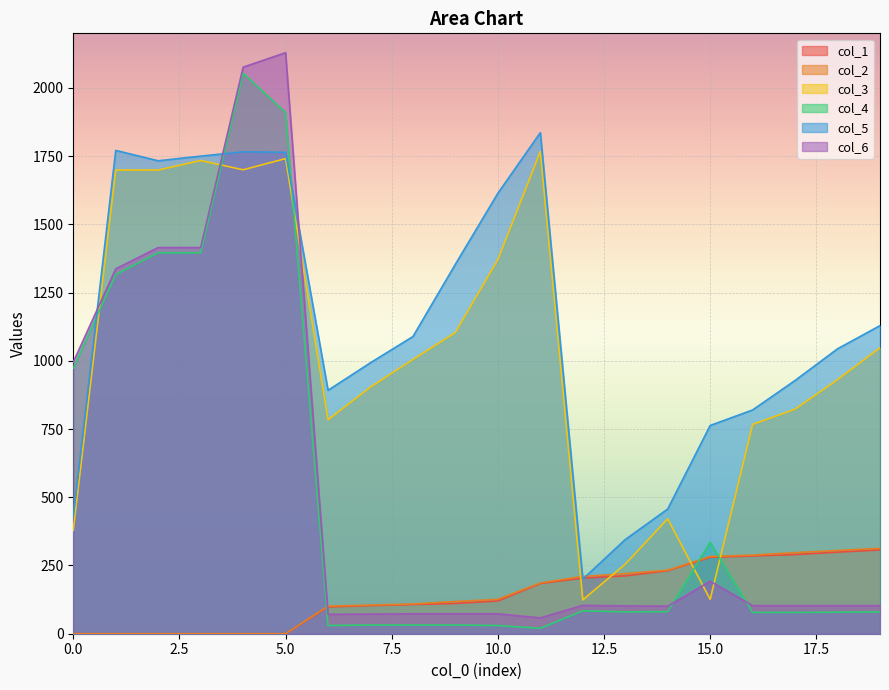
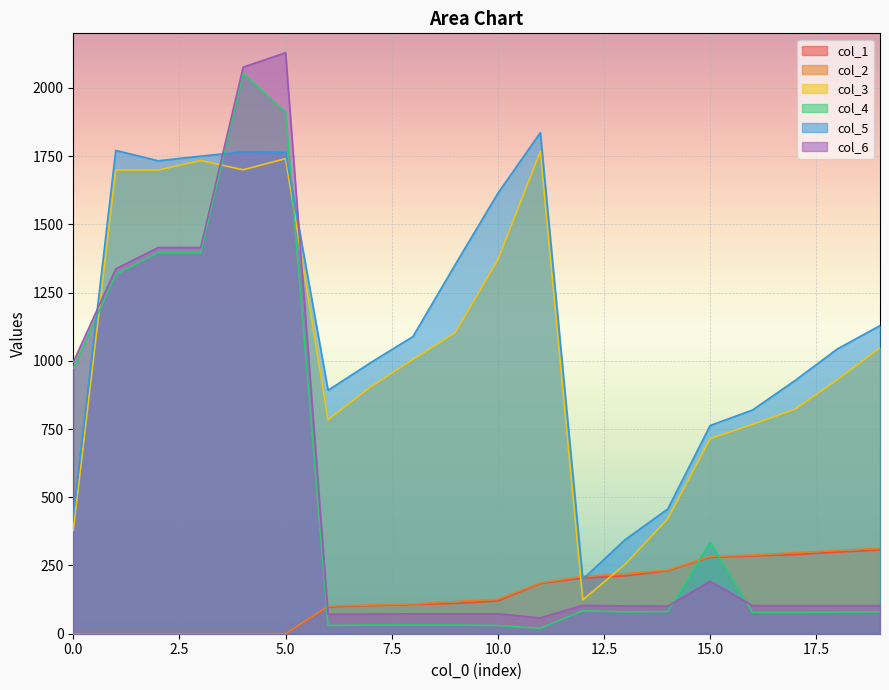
  {
    "col_3": {
      "0.0": 380,
      "5.0": 1740,
      "10.0": 1370,
-     "15.0": 130
+     "15.0": 720
    },
    "col_4": {
      "0.0": 970,
      "5.0": 1910,
      "10.0": 30,
      "15.0": 340
    },
    "col_5": {
      "0.0": 430,
      "5.0": 1760,
      "10.0": 1610,
      "15.0": 760
    },
    "col_6": {
      "0.0": 1000,
      "5.0": 2130,
      "10.0": 70,
      "15.0": 190
    }
  }
